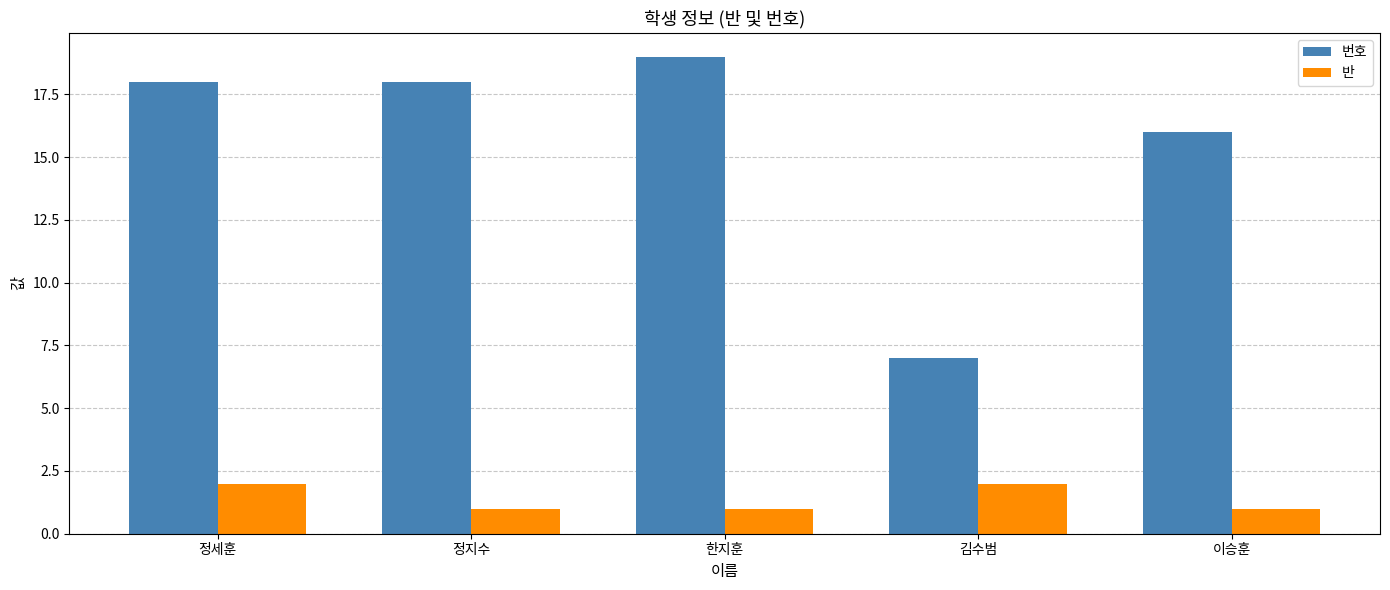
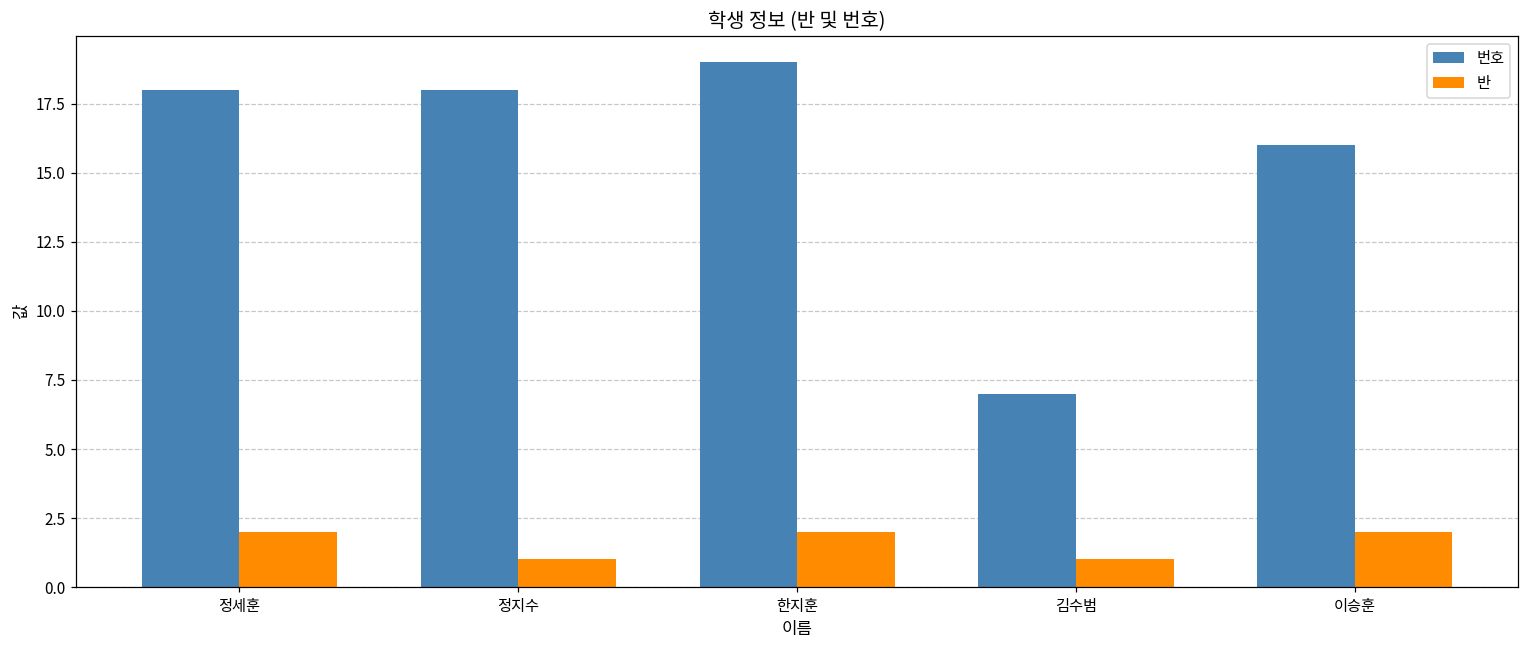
  {
    "번호": {
      "정세훈": 18,
      "정지수": 18,
      "한지훈": 19,
      "김수범": 7,
      "이승훈": 16
    },
    "반": {
      "정세훈": 2,
      "정지수": 1,
-     "한지훈": 1,
-     "김수범": 2,
-     "이승훈": 1
+     "한지훈": 2,
+     "김수범": 1,
+     "이승훈": 2
    }
  }
